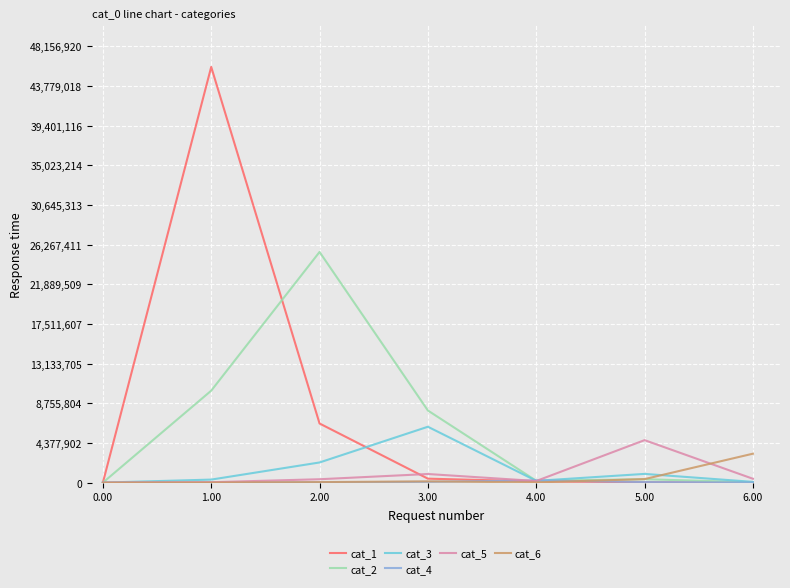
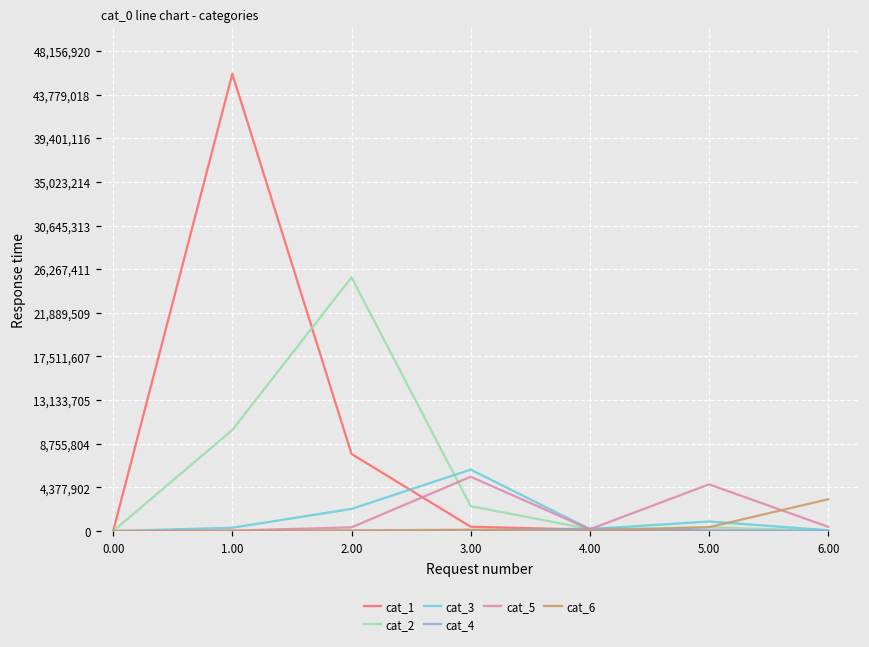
  {
    "cat_1": {
      "1.00": "46,000,000",
-     "2.00": "7,000,000",
+     "2.00": "8,000,000",
      "3.00": "0"
    },
    "cat_2": {
      "1.00": "10,000,000",
      "2.00": "25,000,000",
-     "3.00": "8,000,000"
+     "3.00": "2,000,000"
    },
    "cat_5": {
      "2.00": "0",
-     "3.00": "1,000,000",
+     "3.00": "5,000,000",
      "5.00": "5,000,000",
      "6.00": "0"
    },
    "cat_6": {
      "6.00": "3,000,000"
    }
  }
